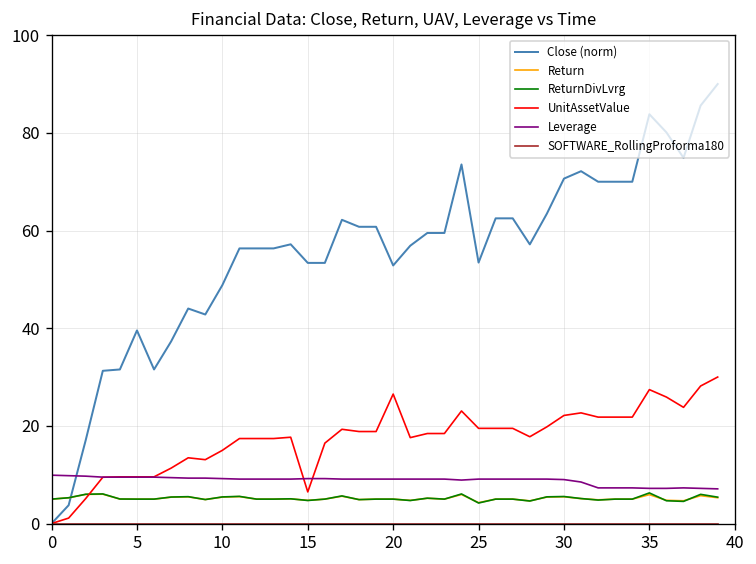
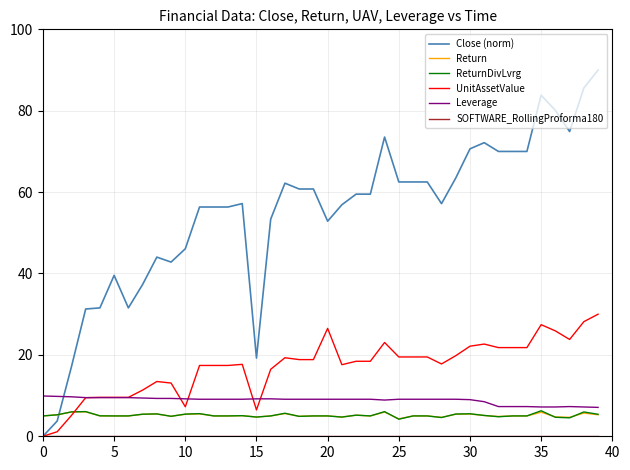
  {
    "Close (norm)": {
      "5": 40,
-     "10": 49,
-     "15": 53,
+     "10": 46,
+     "15": 19,
      "20": 53,
-     "25": 53,
+     "25": 62,
      "30": 71
    },
    "UnitAssetValue": {
-     "10": 15,
+     "10": 7,
      "15": 6,
      "20": 27,
      "25": 19,
      "30": 22,
      "35": 27
    },
    "Leverage": {
      "0": 10,
      "10": 9,
      "15": 9,
      "20": 9,
      "25": 9,
      "30": 9,
      "35": 7
    },
    "SOFTWARE_RollingProforma180": {
      "5": 0,
      "10": 0,
      "15": 0,
      "20": 0,
      "25": 0,
      "30": 0,
      "35": 0
    }
  }
